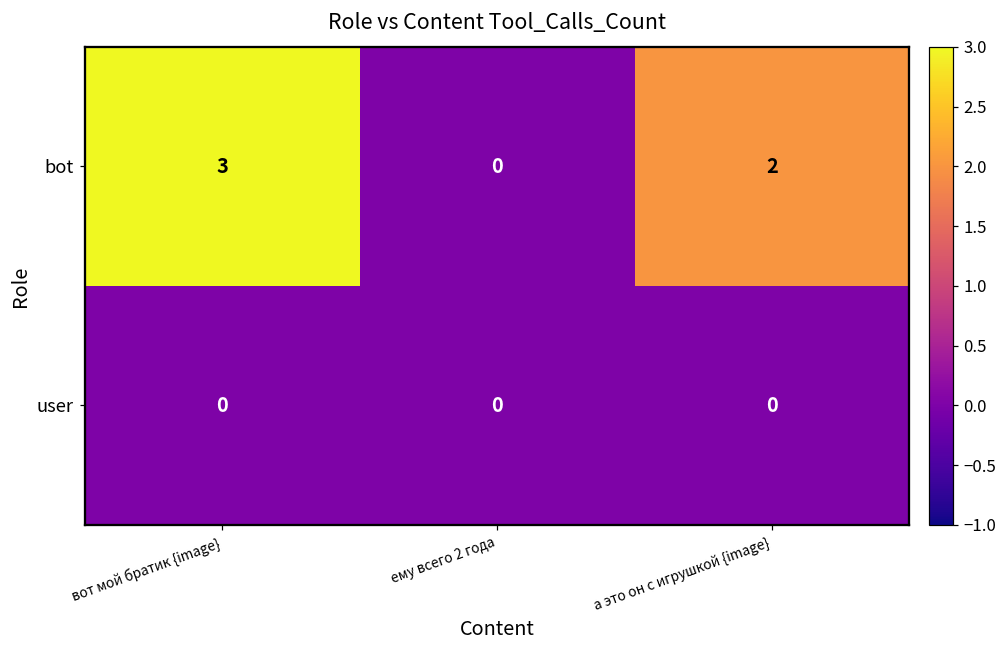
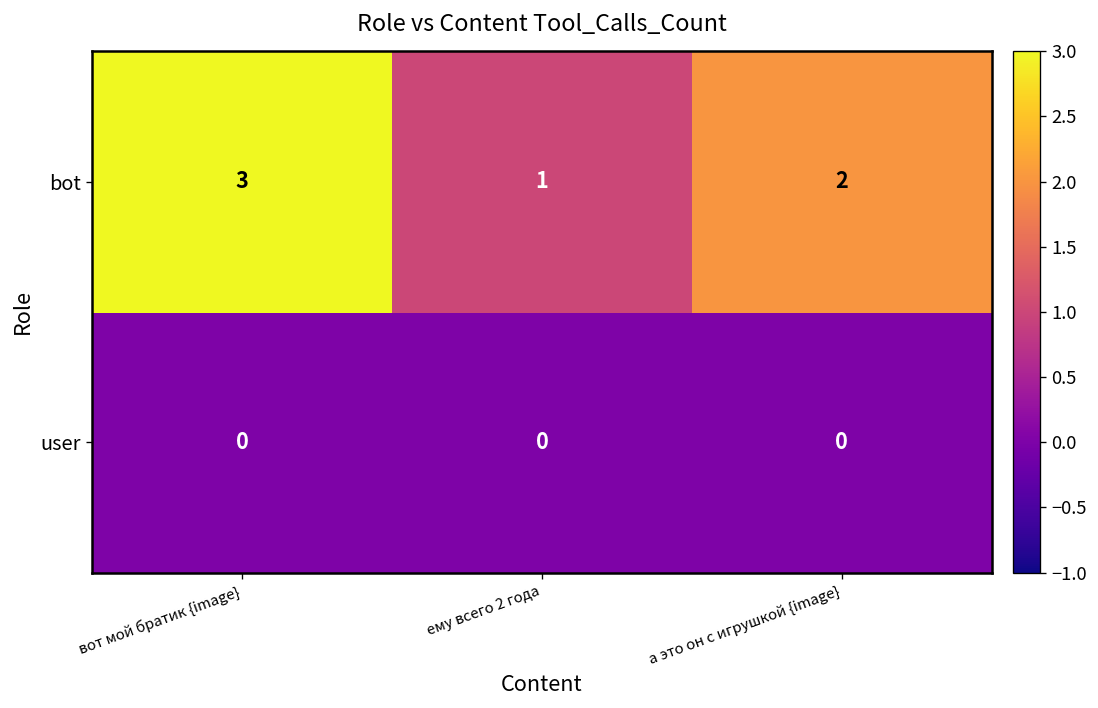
  {
    "bot": {
      "вот мой братик {image}": 3,
-     "ему всего 2 года": 0,
+     "ему всего 2 года": 1,
      "а это он с игрушкой {image}": 2
    },
    "user": {
      "вот мой братик {image}": 0,
      "ему всего 2 года": 0,
      "а это он с игрушкой {image}": 0
    }
  }
